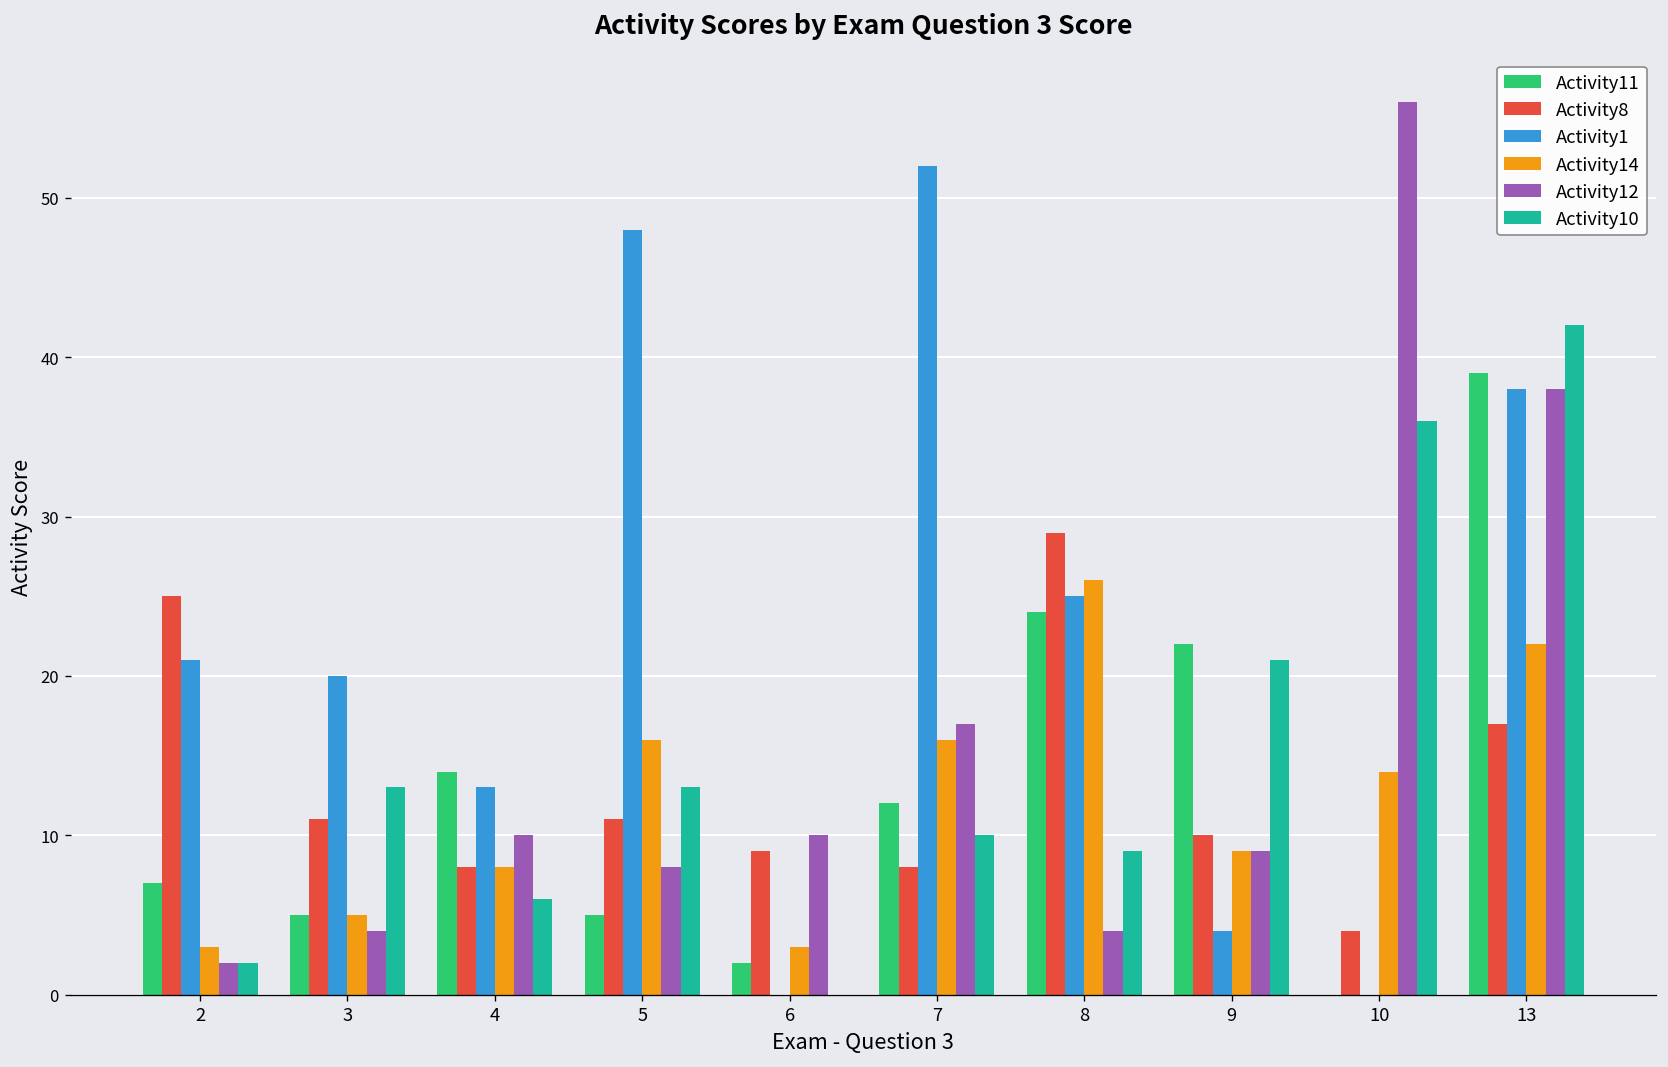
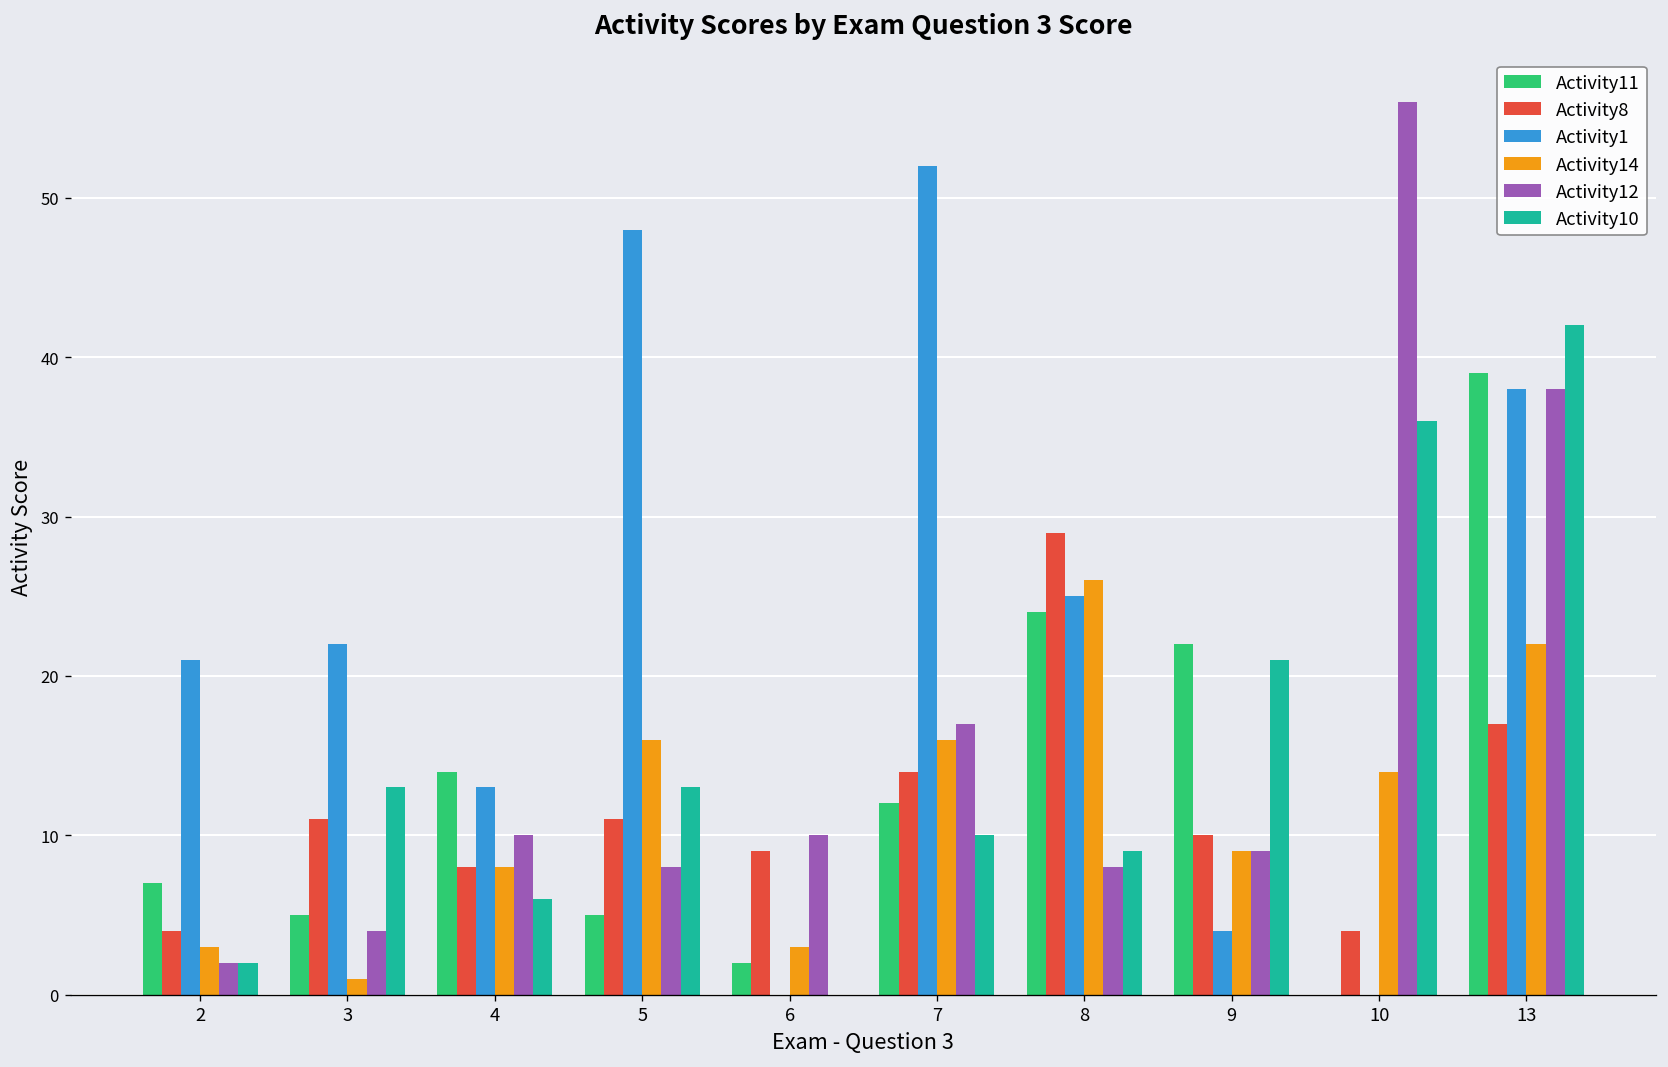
  {
    "Activity8": {
-     "2": 25,
+     "2": 4,
      "3": 11,
      "4": 8,
      "5": 11,
      "6": 9,
-     "7": 8,
+     "7": 14,
      "8": 29,
      "9": 10,
      "10": 4,
      "13": 17
    },
    "Activity1": {
      "2": 21,
-     "3": 20,
+     "3": 22,
      "4": 13,
      "5": 48,
      "6": 0,
      "7": 52,
      "8": 25,
      "9": 4,
      "10": 0,
      "13": 38
    },
    "Activity14": {
      "2": 3,
-     "3": 5,
+     "3": 1,
      "4": 8,
      "5": 16,
      "6": 3,
      "7": 16,
      "8": 26,
      "9": 9,
      "10": 14,
      "13": 22
    },
    "Activity12": {
      "2": 2,
      "3": 4,
      "4": 10,
      "5": 8,
      "6": 10,
      "7": 17,
-     "8": 4,
+     "8": 8,
      "9": 9,
      "10": 56,
      "13": 38
    }
  }
